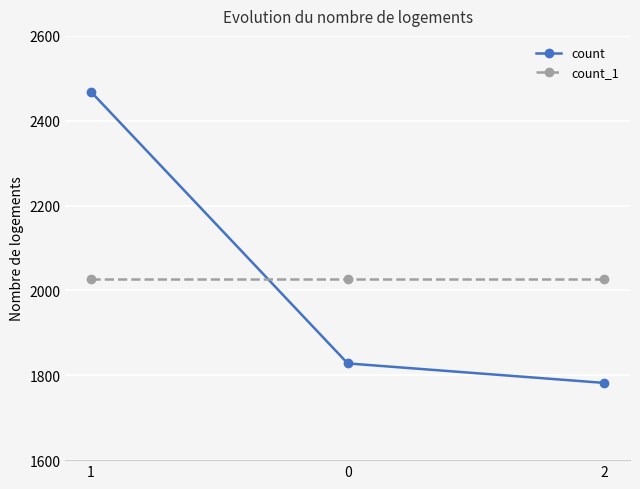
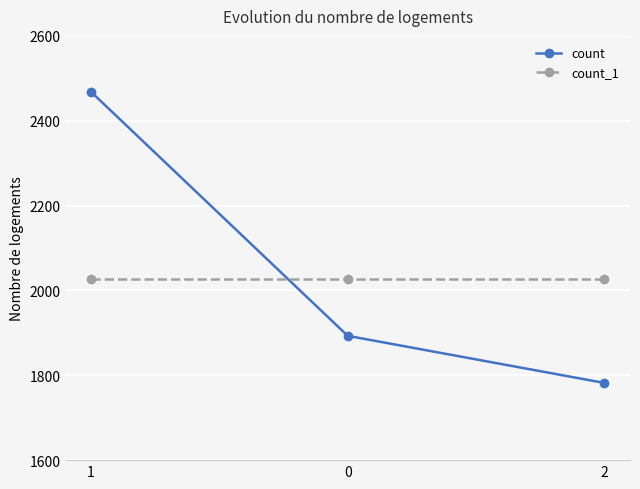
  {
    "count": {
      "1": 2470,
-     "0": 1830,
+     "0": 1890,
      "2": 1780
    },
    "count_1": {
      "1": 2030,
      "0": 2030,
      "2": 2030
    }
  }
